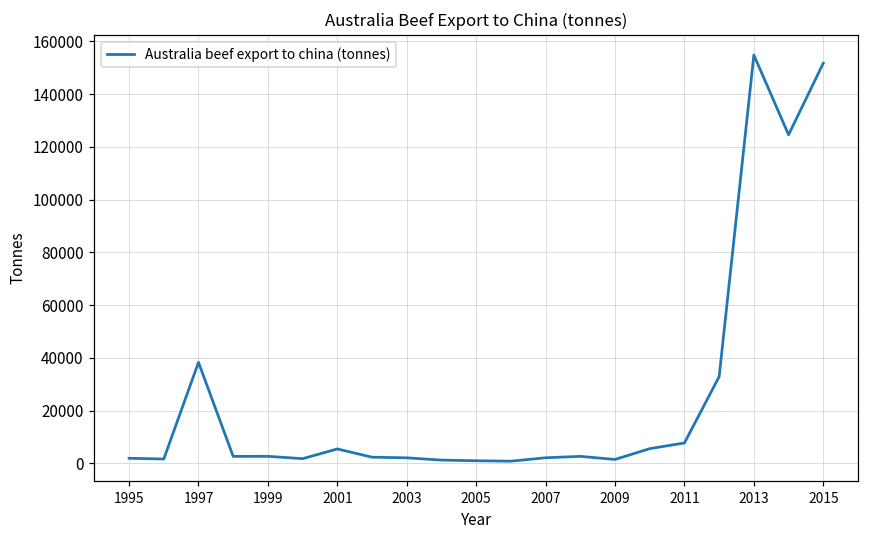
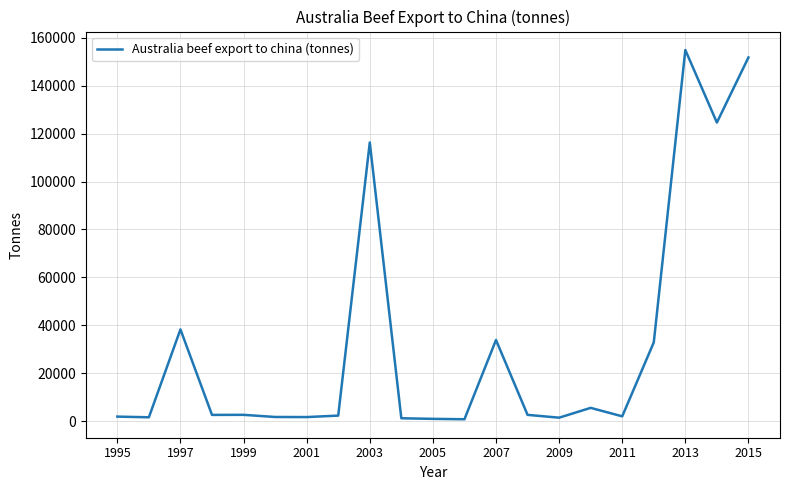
  {
    "1995": 2000,
    "1997": 38000,
    "1999": 3000,
-   "2001": 5000,
-   "2003": 2000,
+   "2001": 2000,
+   "2003": 116000,
    "2005": 1000,
-   "2007": 2000,
+   "2007": 34000,
    "2009": 2000,
-   "2011": 8000,
+   "2011": 2000,
    "2013": 155000,
    "2015": 152000
  }
